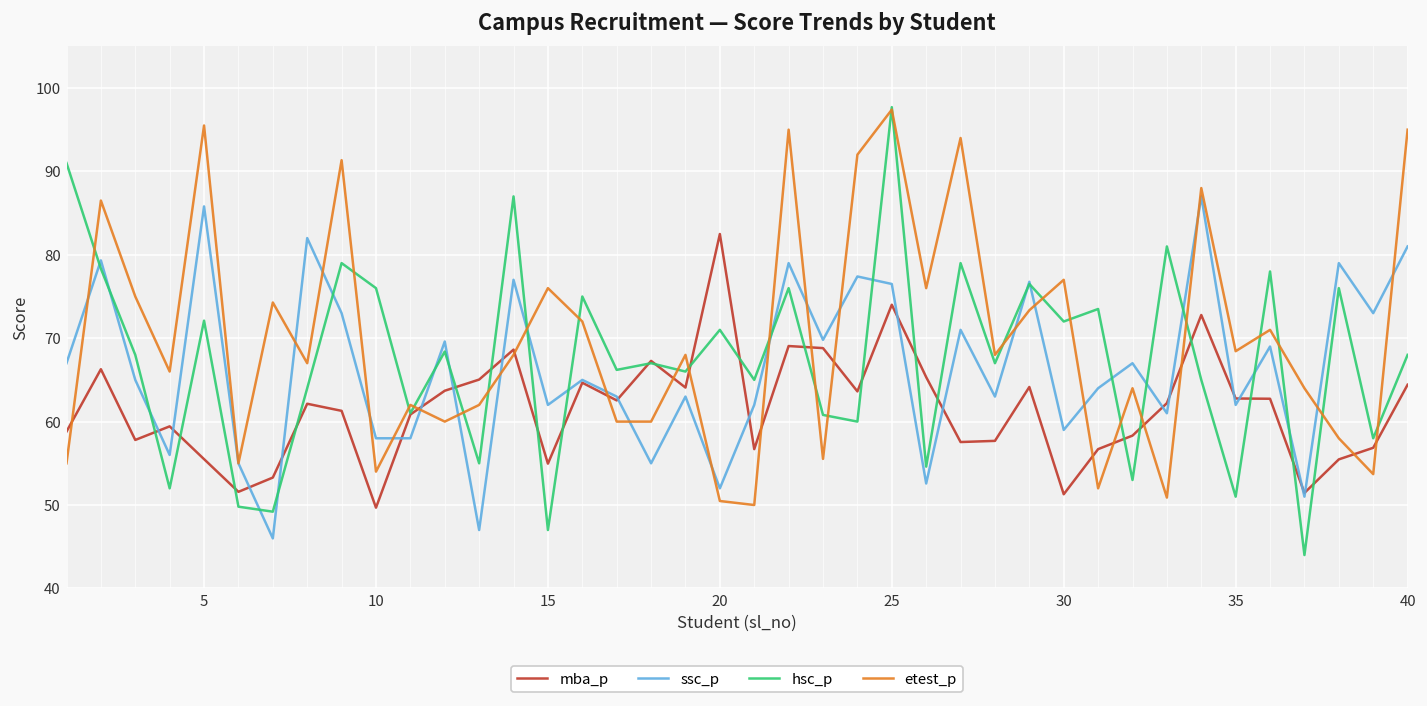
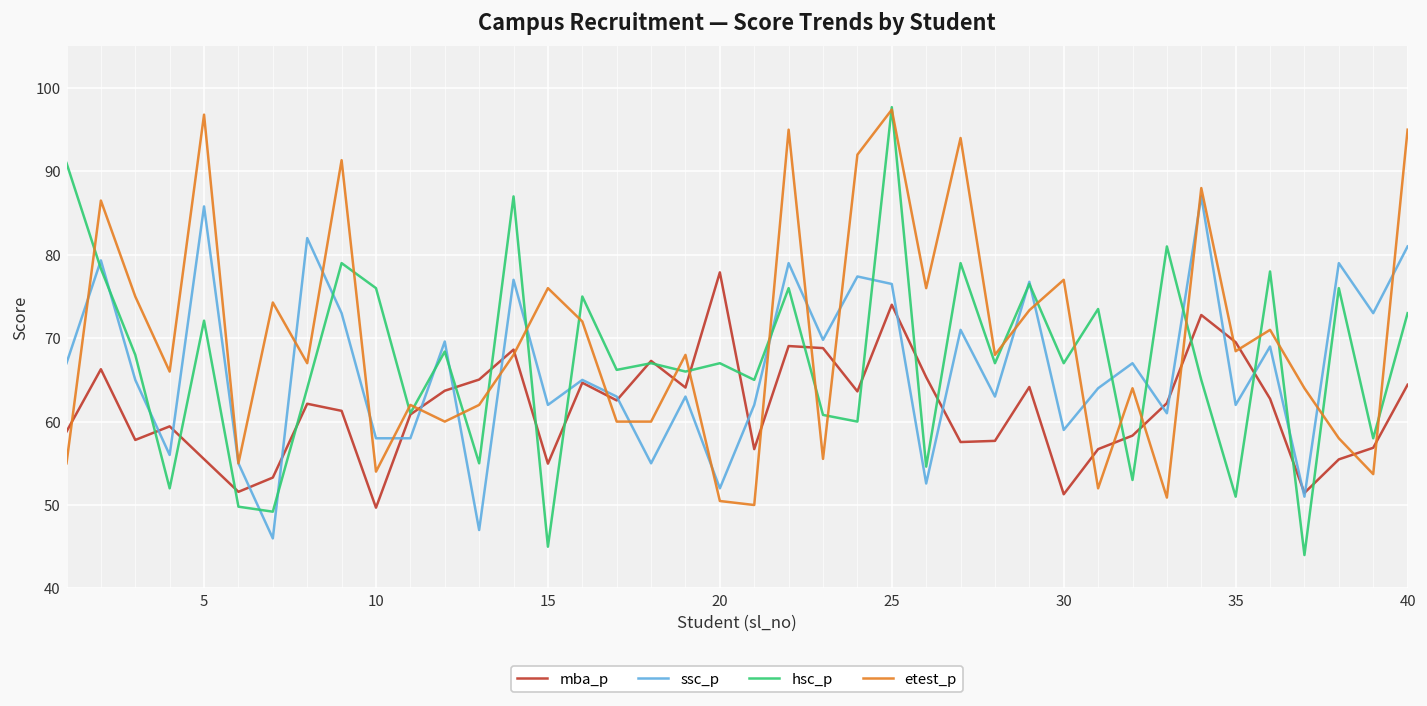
  {
    "mba_p": {
      "5": 56,
      "10": 50,
      "15": 55,
-     "20": 82,
+     "20": 78,
      "25": 74,
      "30": 51,
-     "35": 63,
+     "35": 70,
      "40": 64
    },
    "ssc_p": {
      "5": 86,
      "10": 58,
      "15": 62,
      "20": 52,
      "25": 77,
      "30": 59,
      "35": 62,
      "40": 81
    },
    "hsc_p": {
      "5": 72,
      "10": 76,
-     "15": 47,
-     "20": 71,
-     "30": 72,
+     "15": 45,
+     "20": 67,
+     "30": 67,
      "35": 51,
-     "40": 68
+     "40": 73
    },
    "etest_p": {
-     "5": 96,
+     "5": 97,
      "10": 54,
      "15": 76,
      "20": 50,
      "30": 77,
      "35": 68,
      "40": 95
    }
  }
